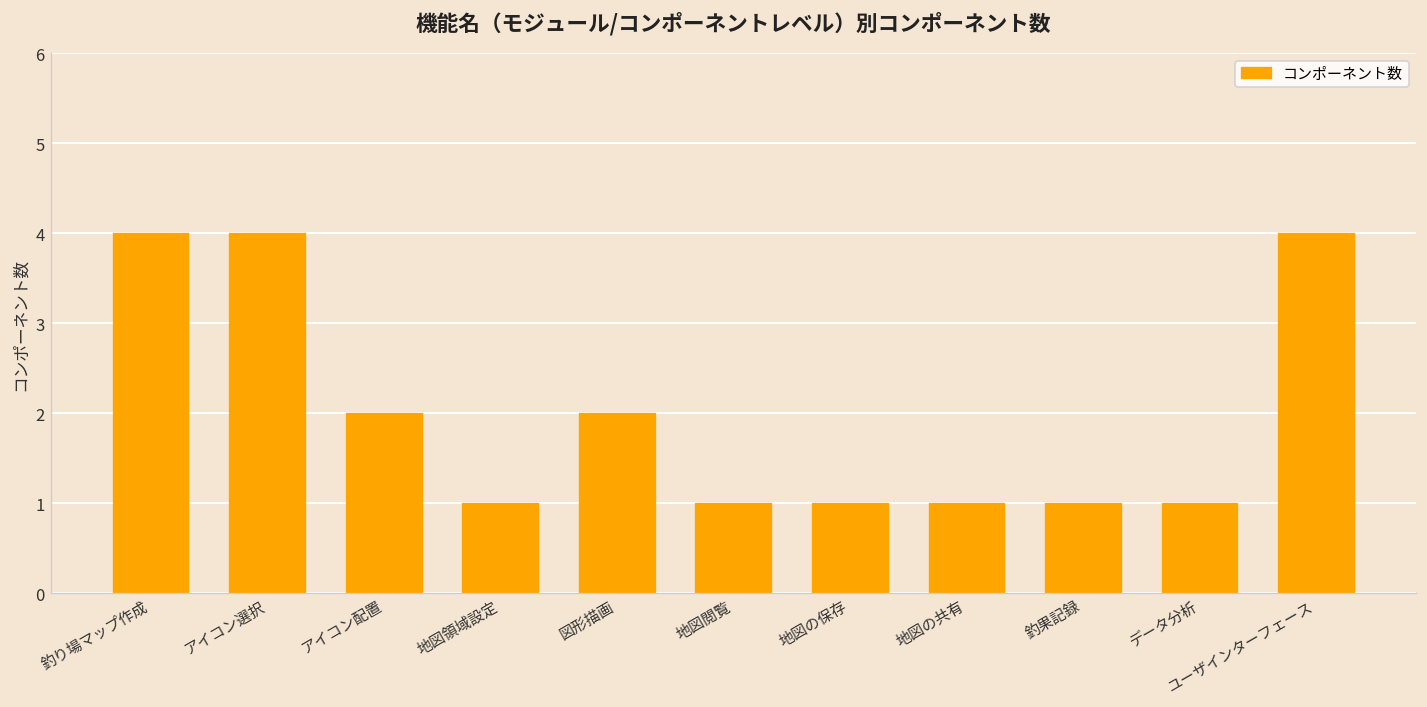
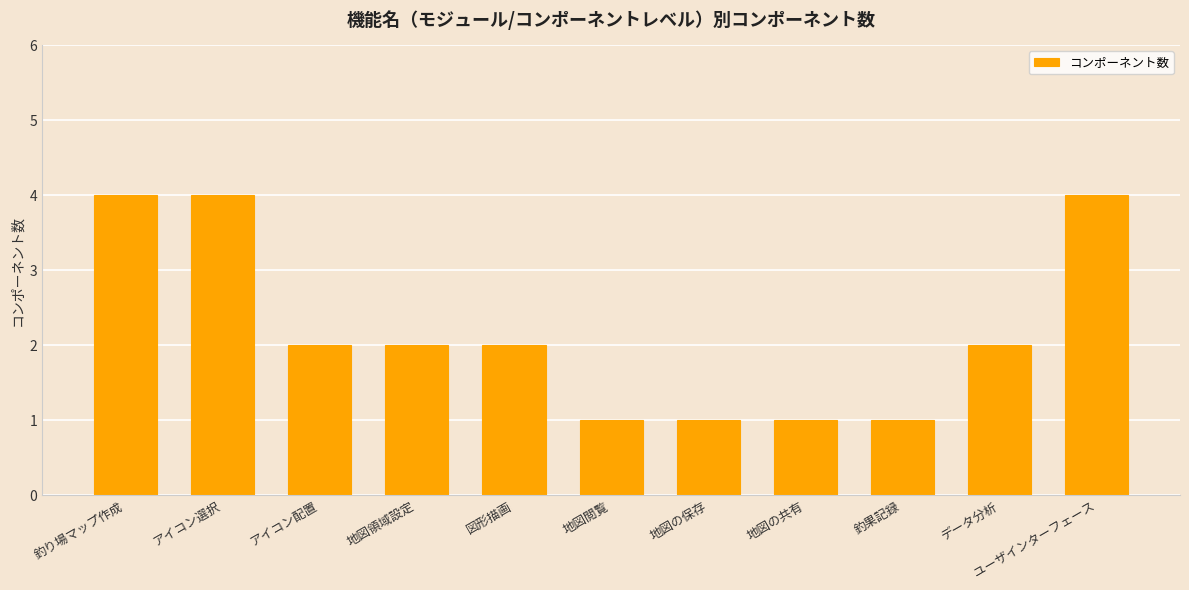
  {
    "釣り場マップ作成": 4,
    "アイコン選択": 4,
    "アイコン配置": 2,
-   "地図領域設定": 1,
+   "地図領域設定": 2,
    "図形描画": 2,
    "地図閲覧": 1,
    "地図の保存": 1,
    "地図の共有": 1,
    "釣果記録": 1,
-   "データ分析": 1,
+   "データ分析": 2,
    "ユーザインターフェース": 4
  }
